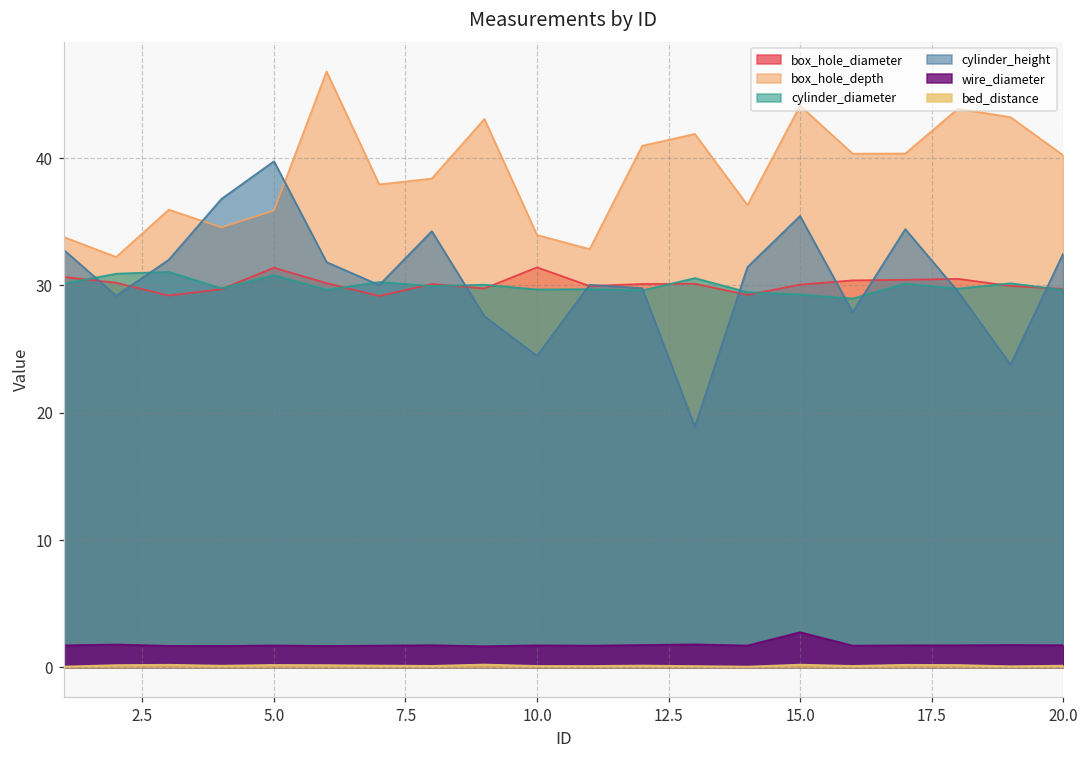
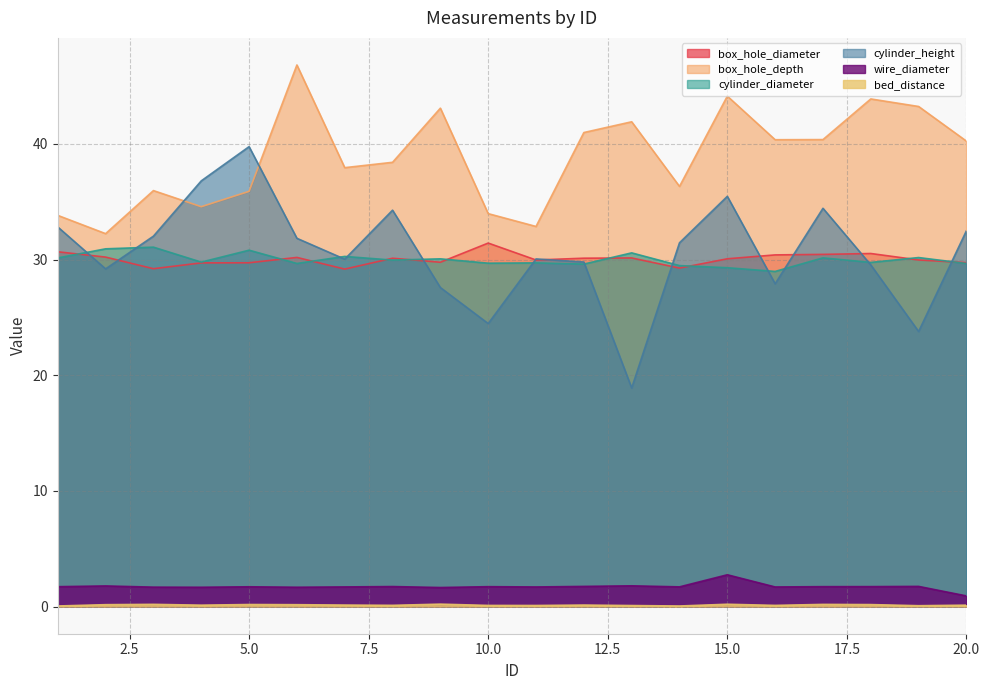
  {
    "box_hole_diameter": {
-     "5.0": 31.4,
+     "5.0": 29.7,
      "10.0": 31.4,
      "15.0": 30.1
    },
    "wire_diameter": {
      "5.0": 1.7,
      "10.0": 1.7,
      "15.0": 2.8,
-     "20.0": 1.7
+     "20.0": 0.9
    }
  }
